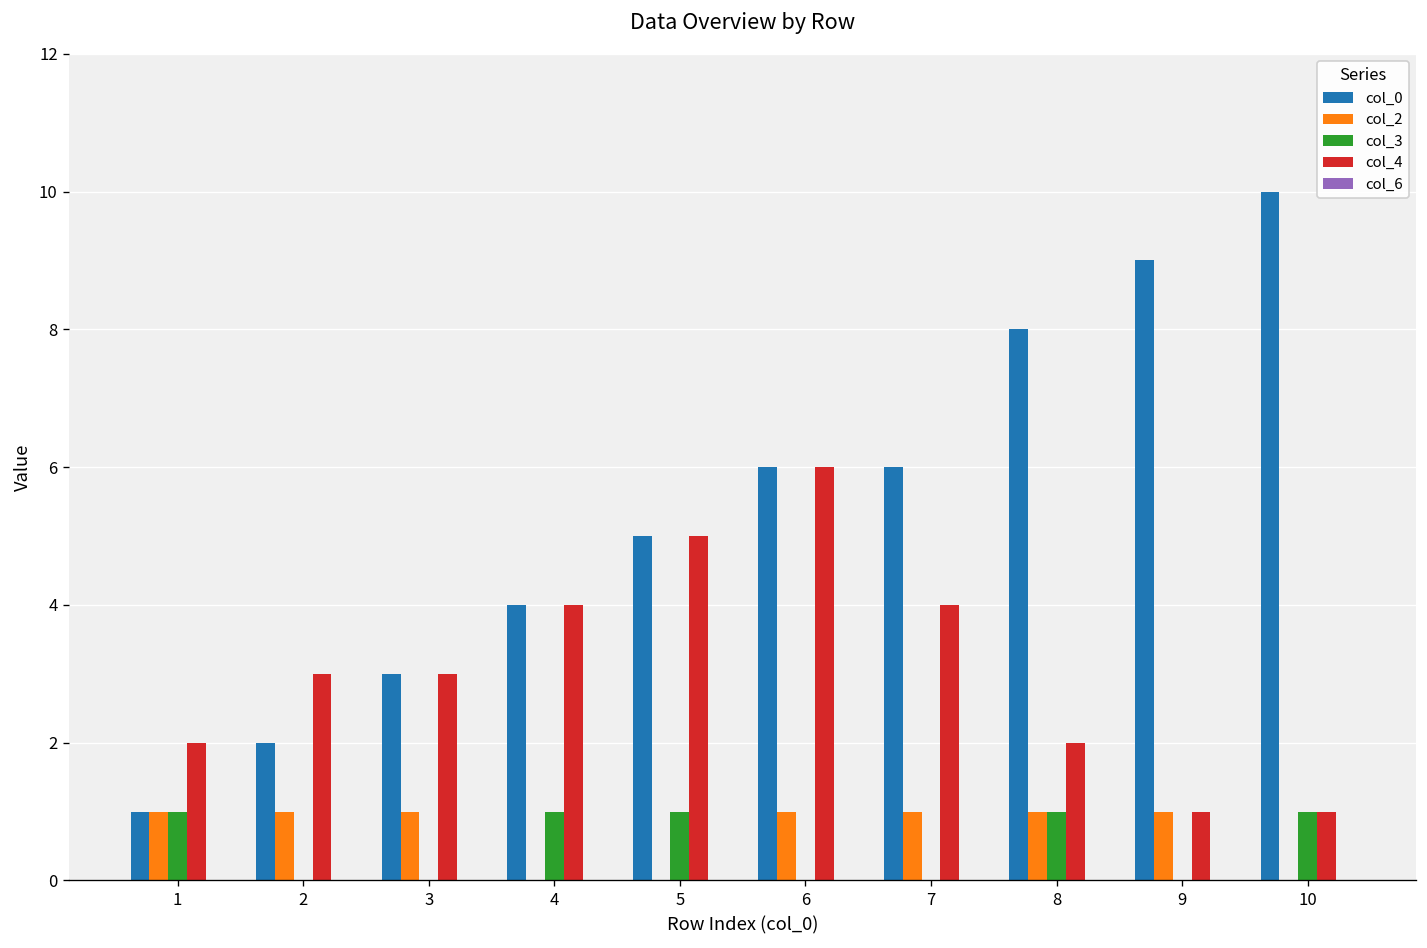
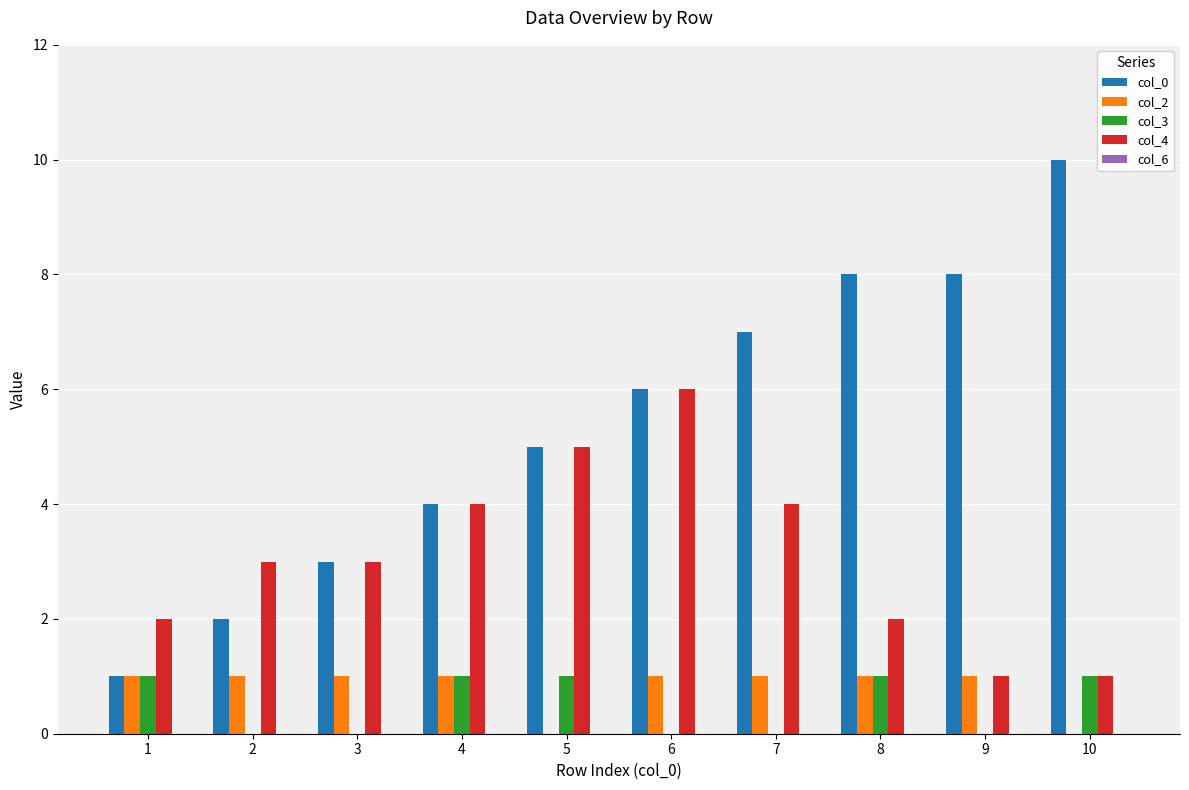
  {
    "col_0": {
      "1": 1,
      "2": 2,
      "3": 3,
      "4": 4,
      "5": 5,
      "6": 6,
-     "7": 6,
+     "7": 7,
      "8": 8,
-     "9": 9,
+     "9": 8,
      "10": 10
    },
    "col_2": {
      "1": 1,
      "2": 1,
      "3": 1,
-     "4": 0,
+     "4": 1,
      "5": 0,
      "6": 1,
      "7": 1,
      "8": 1,
      "9": 1,
      "10": 0
    },
    "col_3": {
      "1": 1,
      "2": 0,
      "3": 0,
      "4": 1,
      "5": 1,
      "6": 0,
      "7": 0,
      "8": 1,
      "9": 0,
      "10": 1
    },
    "col_4": {
      "1": 2,
      "2": 3,
      "3": 3,
      "4": 4,
      "5": 5,
      "6": 6,
      "7": 4,
      "8": 2,
      "9": 1,
      "10": 1
    },
    "col_6": {
      "1": 0,
      "2": 0,
      "3": 0,
      "4": 0,
      "5": 0,
      "6": 0,
      "7": 0,
      "8": 0,
      "9": 0,
      "10": 0
    }
  }
